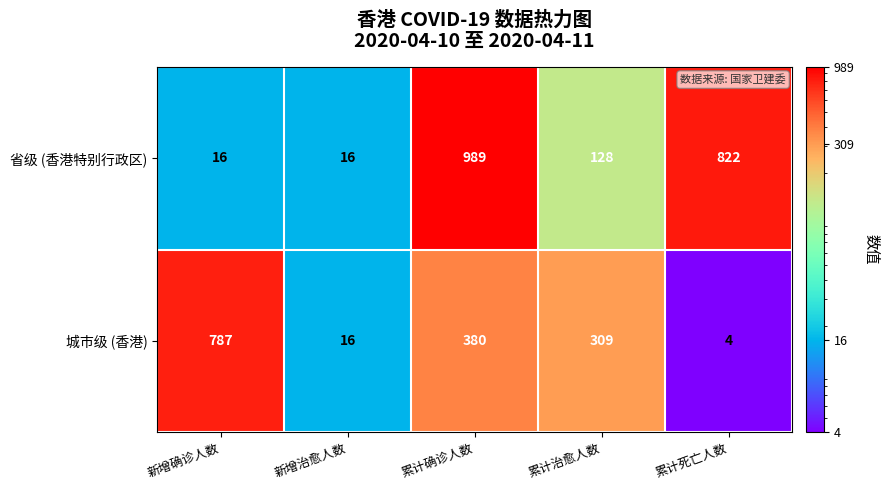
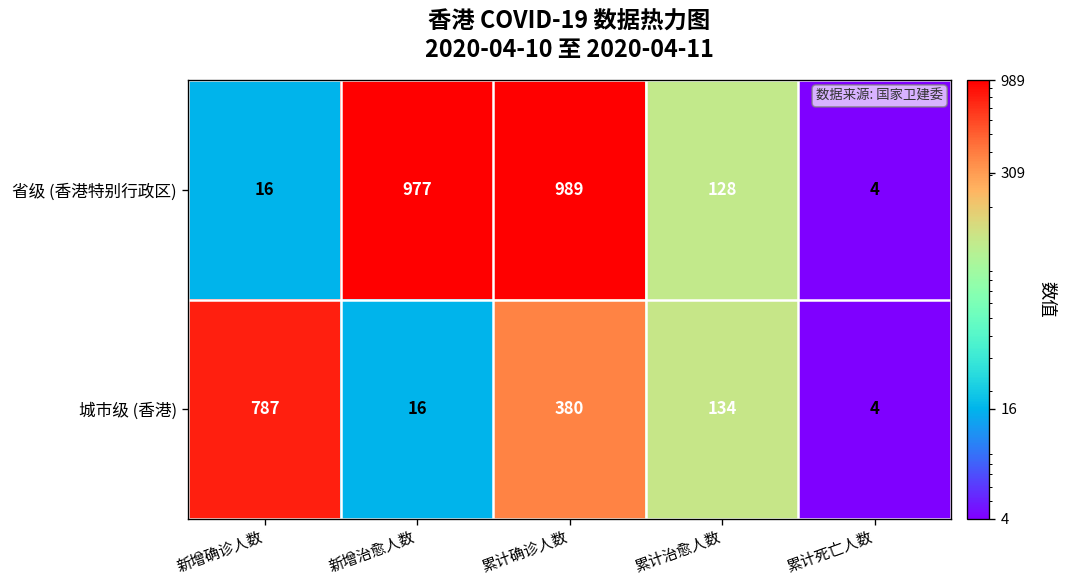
  {
    "省级 (香港特别行政区)": {
-     "新增治愈人数": 16,
-     "累计死亡人数": 822
+     "新增治愈人数": 977,
+     "累计死亡人数": 4
    },
    "城市级 (香港)": {
-     "累计治愈人数": 309
+     "累计治愈人数": 134
    }
  }
